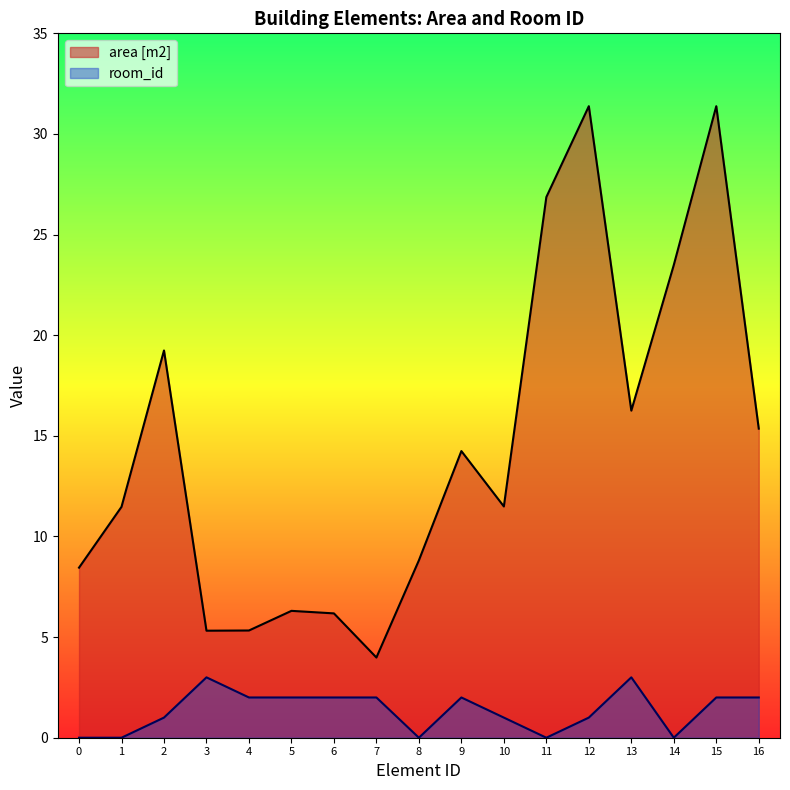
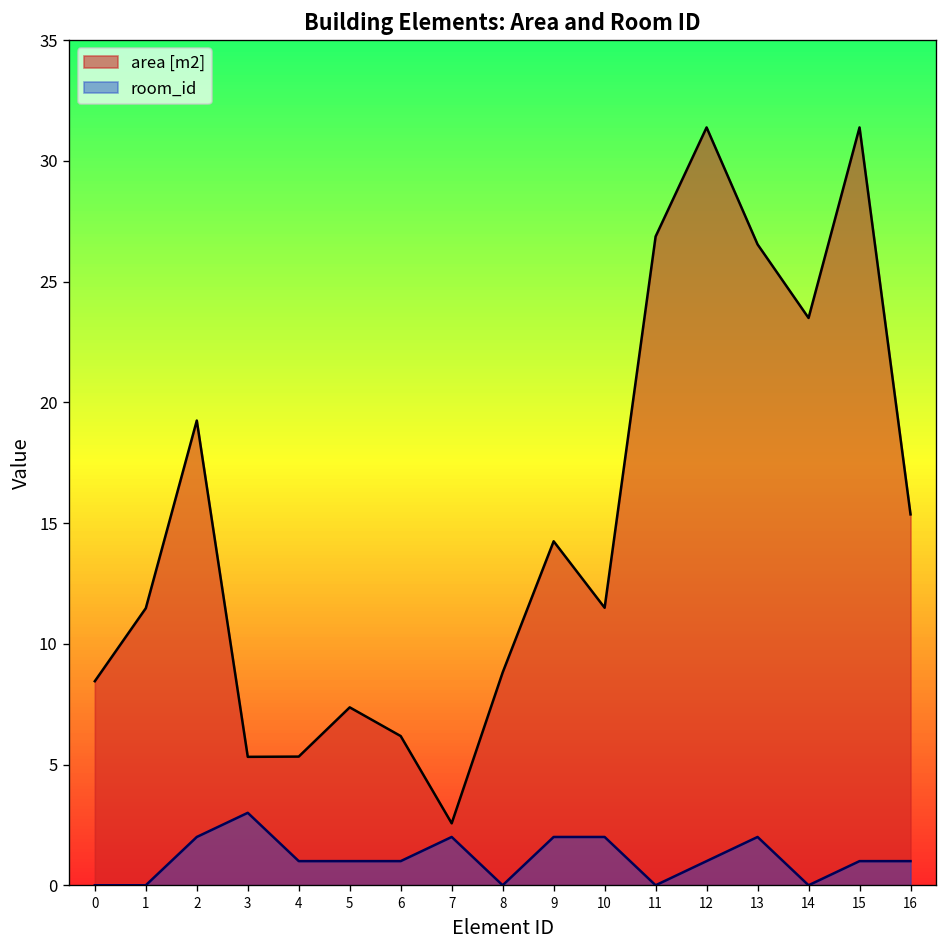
  {
    "area [m2]": {
      "0": 8.5,
      "1": 11.5,
      "2": 19.2,
      "3": 5.3,
      "4": 5.3,
-     "5": 6.3,
+     "5": 7.4,
      "6": 6.2,
-     "7": 4.0,
+     "7": 2.6,
      "8": 8.8,
      "9": 14.2,
      "10": 11.5,
      "11": 26.9,
      "12": 31.4,
-     "13": 16.3,
+     "13": 26.5,
      "14": 23.5,
      "15": 31.4,
      "16": 15.4
    },
    "room_id": {
      "0": 0,
      "1": 0,
-     "2": 1,
+     "2": 2,
      "3": 3,
-     "4": 2,
-     "5": 2,
-     "6": 2,
+     "4": 1,
+     "5": 1,
+     "6": 1,
      "7": 2,
      "8": 0,
      "9": 2,
-     "10": 1,
+     "10": 2,
      "11": 0,
      "12": 1,
-     "13": 3,
+     "13": 2,
      "14": 0,
-     "15": 2,
-     "16": 2
+     "15": 1,
+     "16": 1
    }
  }
